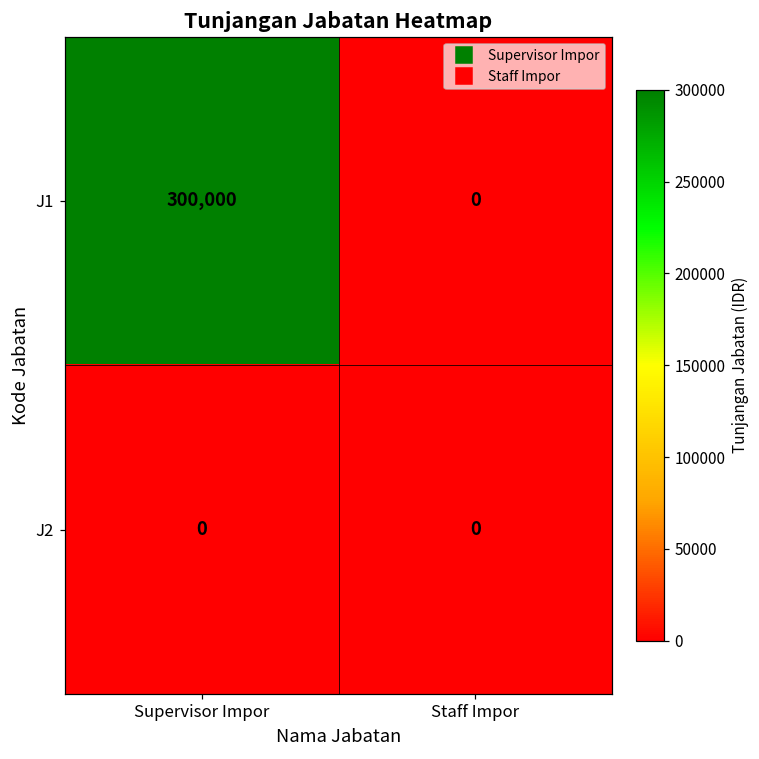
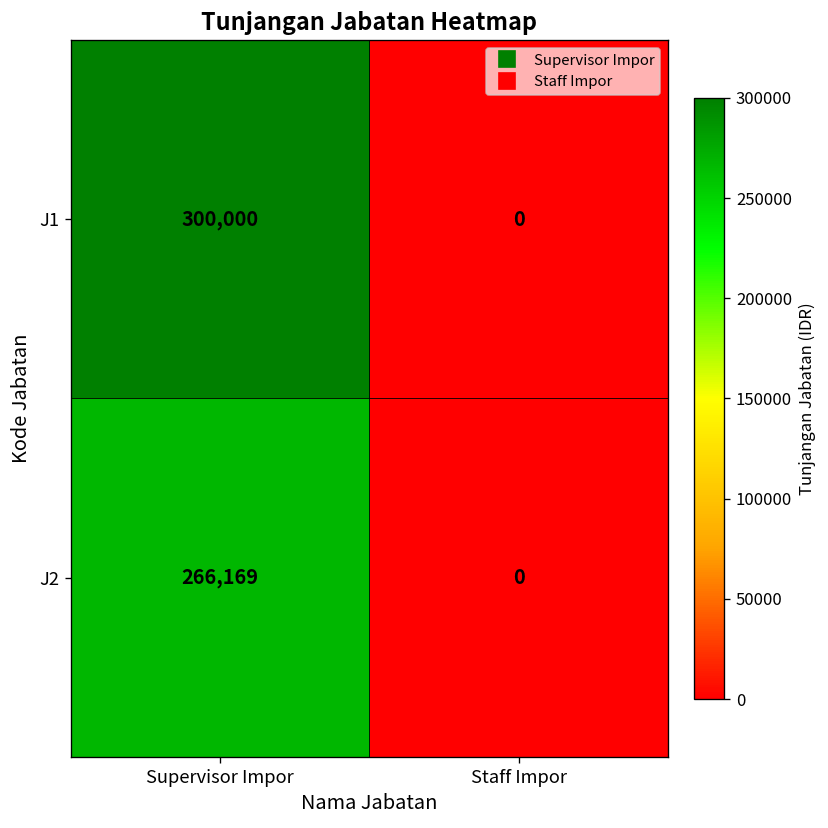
  {
    "J1": {
      "Supervisor Impor": "300,000",
      "Staff Impor": "0"
    },
    "J2": {
-     "Supervisor Impor": "0",
+     "Supervisor Impor": "266,169",
      "Staff Impor": "0"
    }
  }
